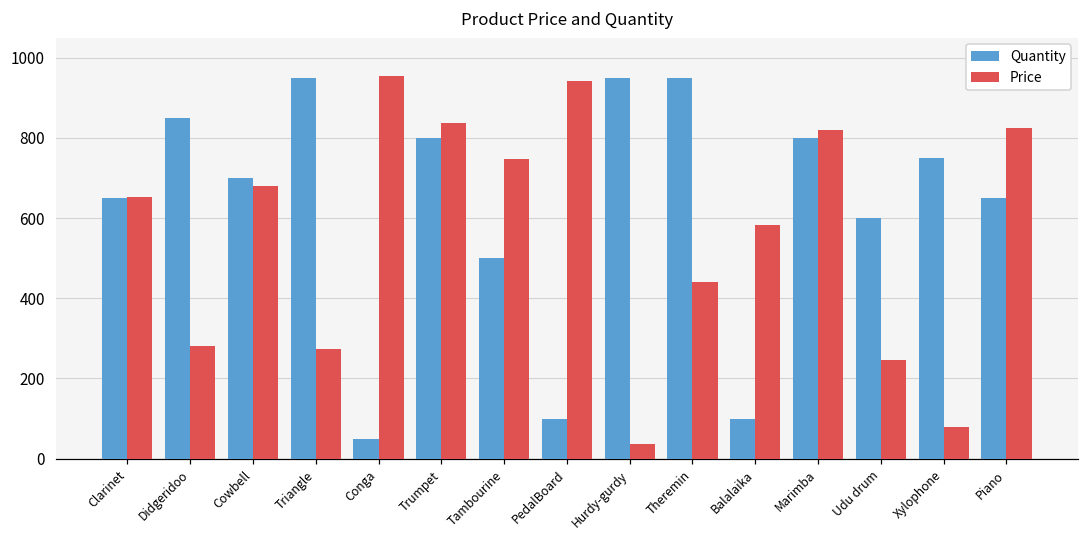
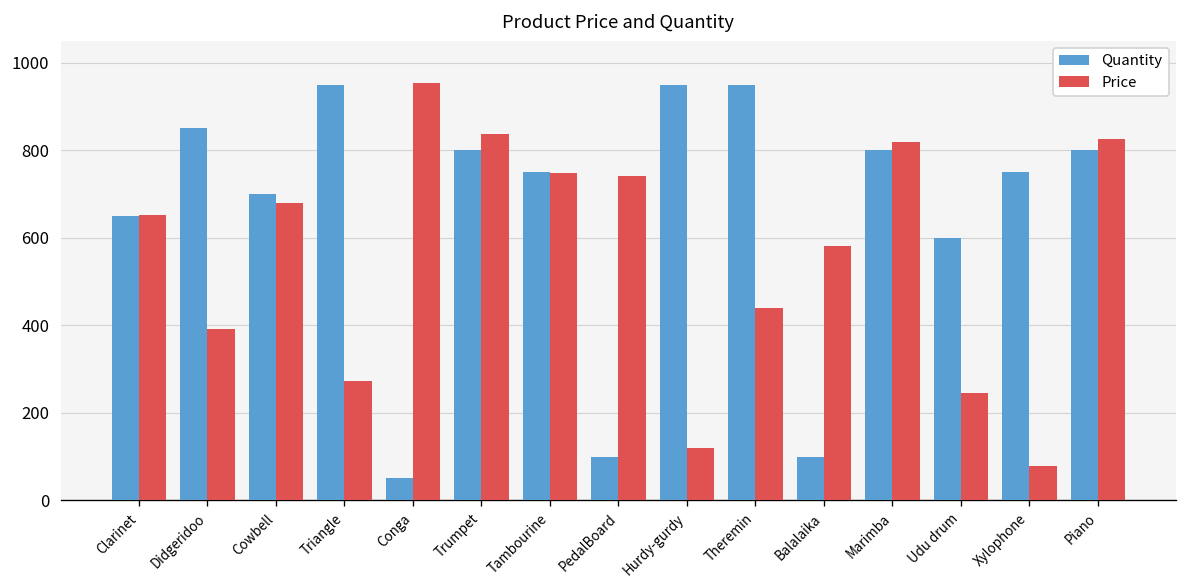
  {
    "Quantity": {
      "Clarinet": 650,
      "Didgeridoo": 850,
      "Cowbell": 700,
      "Triangle": 950,
      "Conga": 50,
      "Trumpet": 800,
-     "Tambourine": 500,
+     "Tambourine": 750,
      "PedalBoard": 100,
      "Hurdy-gurdy": 950,
      "Theremin": 950,
      "Balalaika": 100,
      "Marimba": 800,
      "Udu drum": 600,
      "Xylophone": 750,
-     "Piano": 650
+     "Piano": 800
    },
    "Price": {
      "Clarinet": 650,
-     "Didgeridoo": 280,
+     "Didgeridoo": 390,
      "Cowbell": 680,
      "Triangle": 270,
      "Conga": 950,
      "Trumpet": 840,
      "Tambourine": 750,
-     "PedalBoard": 940,
-     "Hurdy-gurdy": 40,
+     "PedalBoard": 740,
+     "Hurdy-gurdy": 120,
      "Theremin": 440,
      "Balalaika": 580,
      "Marimba": 820,
      "Udu drum": 250,
      "Xylophone": 80,
      "Piano": 830
    }
  }
